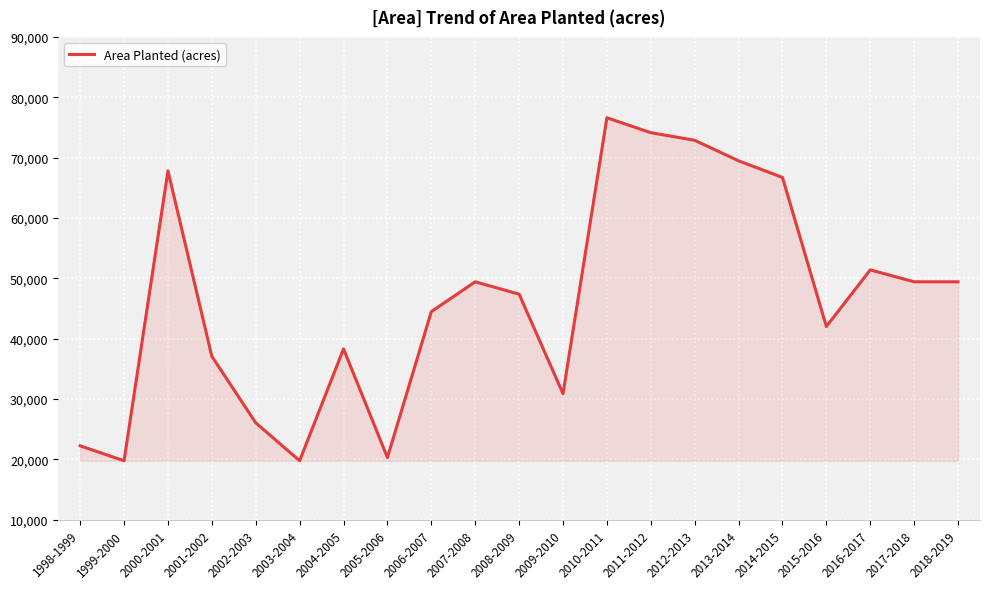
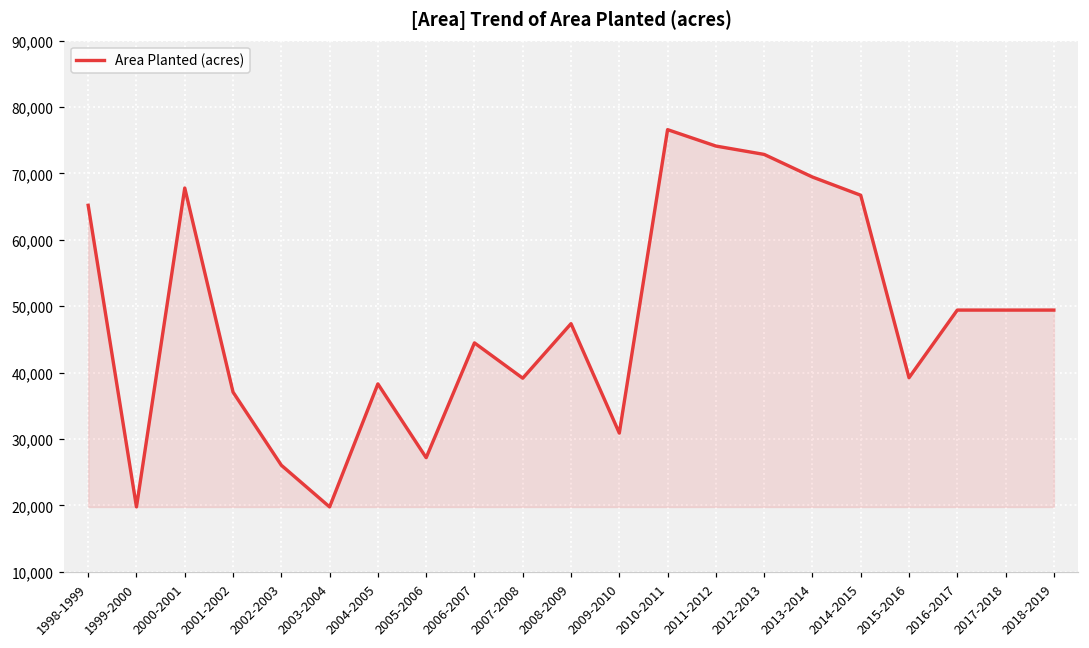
  {
-   "1998-1999": "22,000",
+   "1998-1999": "65,000",
    "1999-2000": "20,000",
    "2000-2001": "68,000",
    "2001-2002": "37,000",
    "2002-2003": "26,000",
    "2003-2004": "20,000",
    "2004-2005": "38,000",
-   "2005-2006": "20,000",
+   "2005-2006": "27,000",
    "2006-2007": "44,000",
-   "2007-2008": "49,000",
+   "2007-2008": "39,000",
    "2008-2009": "47,000",
    "2009-2010": "31,000",
    "2010-2011": "77,000",
    "2011-2012": "74,000",
    "2012-2013": "73,000",
    "2013-2014": "69,000",
    "2014-2015": "67,000",
-   "2015-2016": "42,000",
-   "2016-2017": "51,000",
+   "2015-2016": "39,000",
+   "2016-2017": "49,000",
    "2017-2018": "49,000",
    "2018-2019": "49,000"
  }
